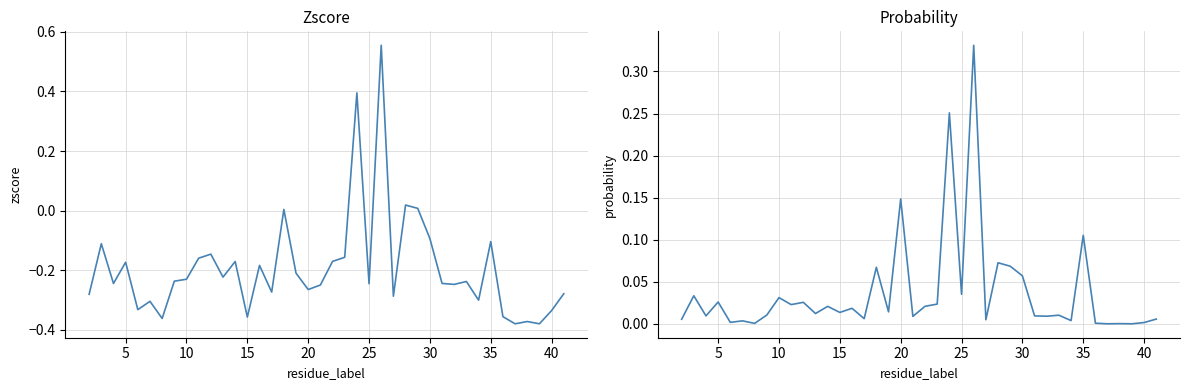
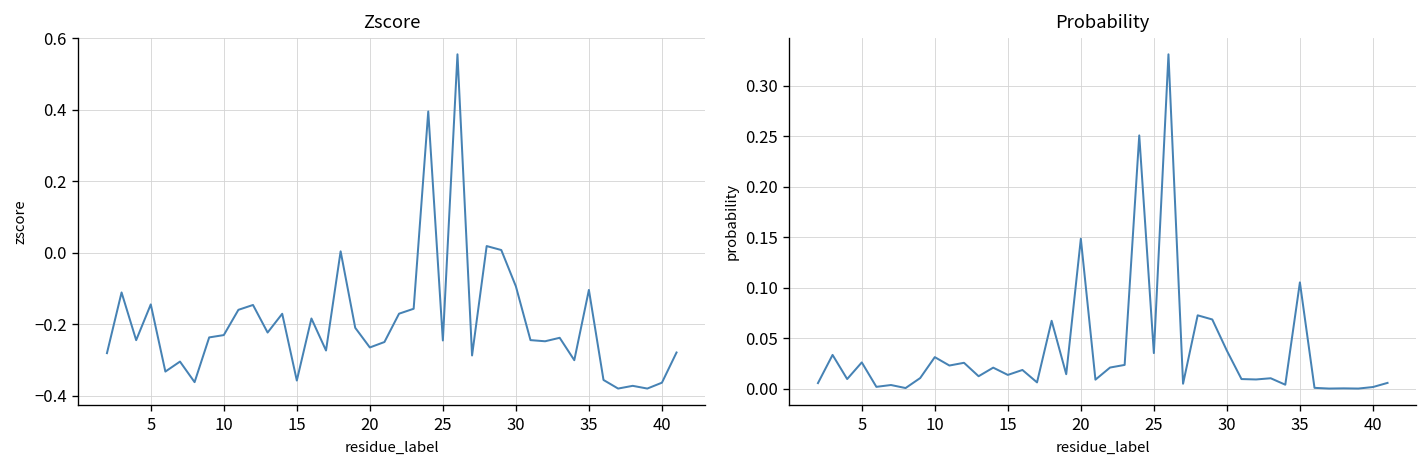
  {
    "Zscore": {
-     "5": -0.17,
+     "5": -0.14,
      "10": -0.23,
      "15": -0.36,
      "20": -0.26,
      "25": -0.25,
      "30": -0.09,
      "35": -0.10,
-     "40": -0.34
+     "40": -0.36
    },
    "Probability": {
      "5": 0.03,
      "10": 0.03,
      "15": 0.01,
      "20": 0.15,
      "25": 0.04,
-     "30": 0.06,
+     "30": 0.04,
      "35": 0.11,
      "40": 0.00
    }
  }
